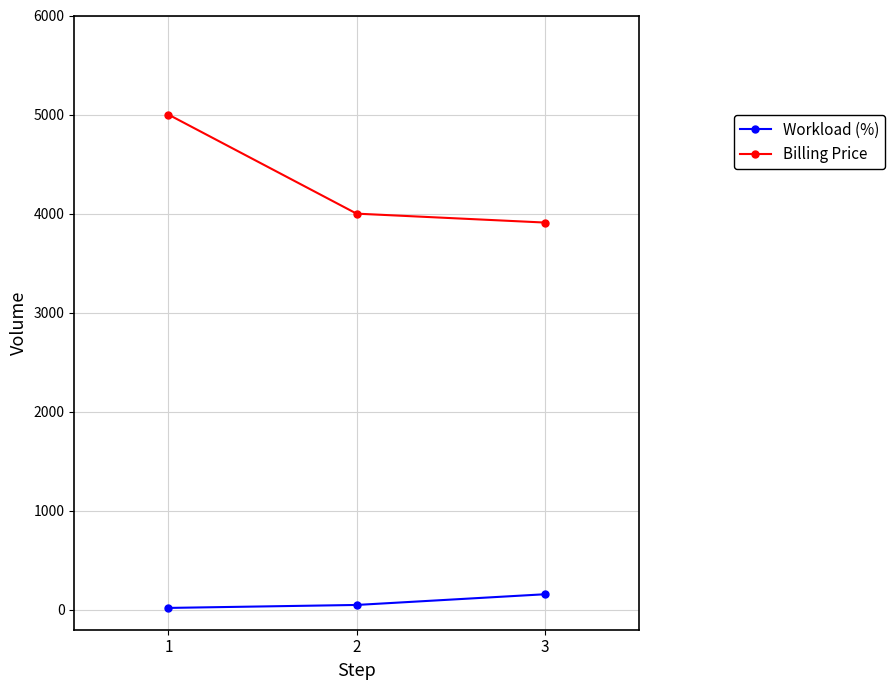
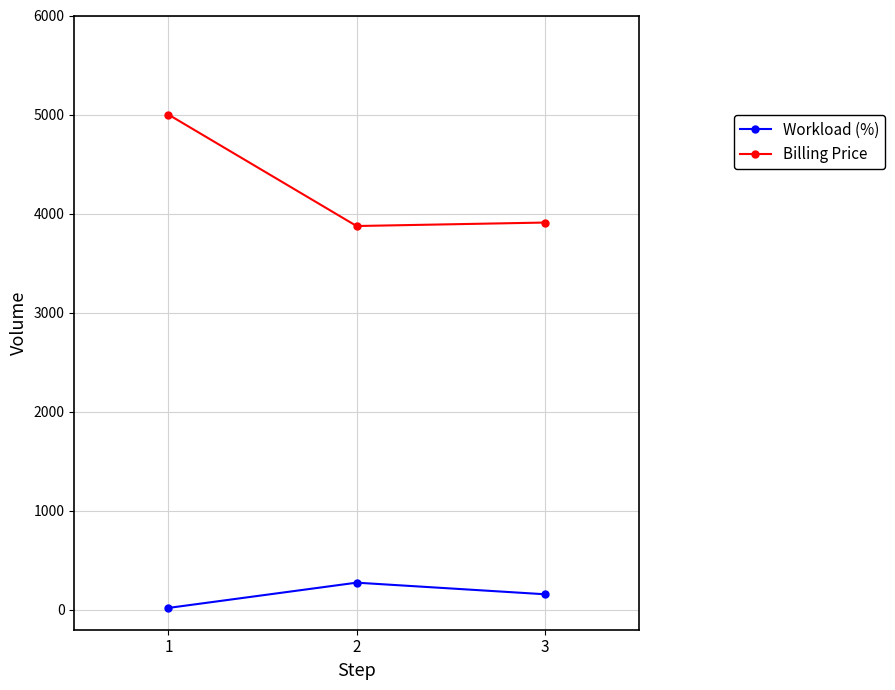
  {
    "Workload (%)": {
      "1": 0,
-     "2": 100,
+     "2": 300,
      "3": 200
    },
    "Billing Price": {
      "1": 5000,
-     "2": 4000,
+     "2": 3900,
      "3": 3900
    }
  }
